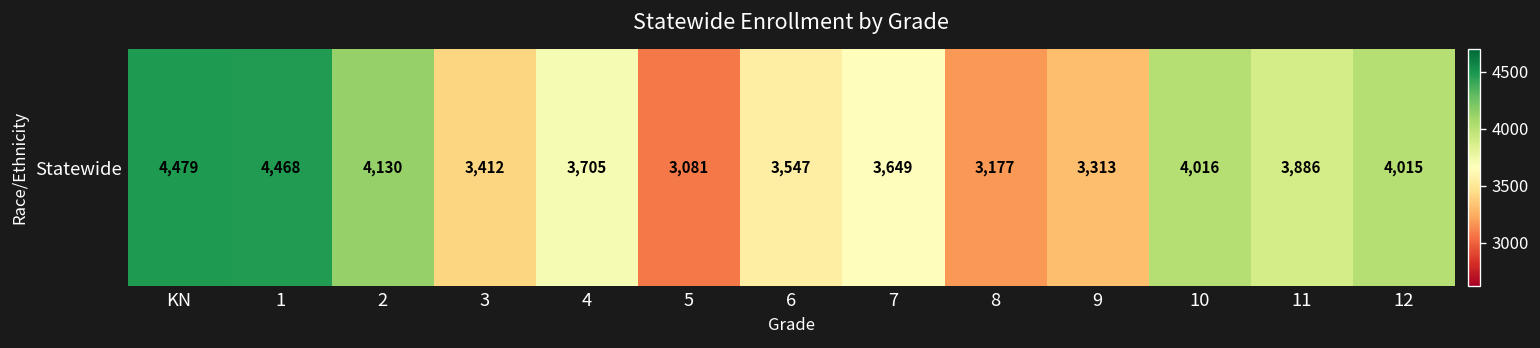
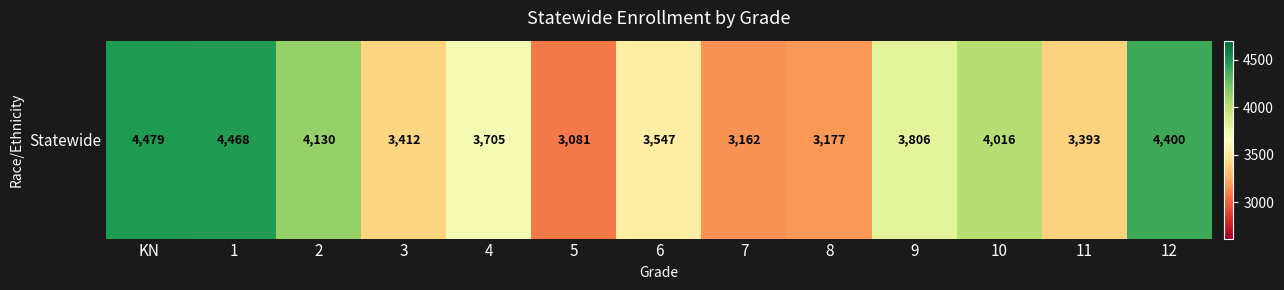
  {
    "Statewide": {
      "KN": "4,479",
      "1": "4,468",
      "2": "4,130",
      "3": "3,412",
      "4": "3,705",
      "5": "3,081",
      "6": "3,547",
-     "7": "3,649",
+     "7": "3,162",
      "8": "3,177",
-     "9": "3,313",
+     "9": "3,806",
      "10": "4,016",
-     "11": "3,886",
-     "12": "4,015"
+     "11": "3,393",
+     "12": "4,400"
    }
  }
